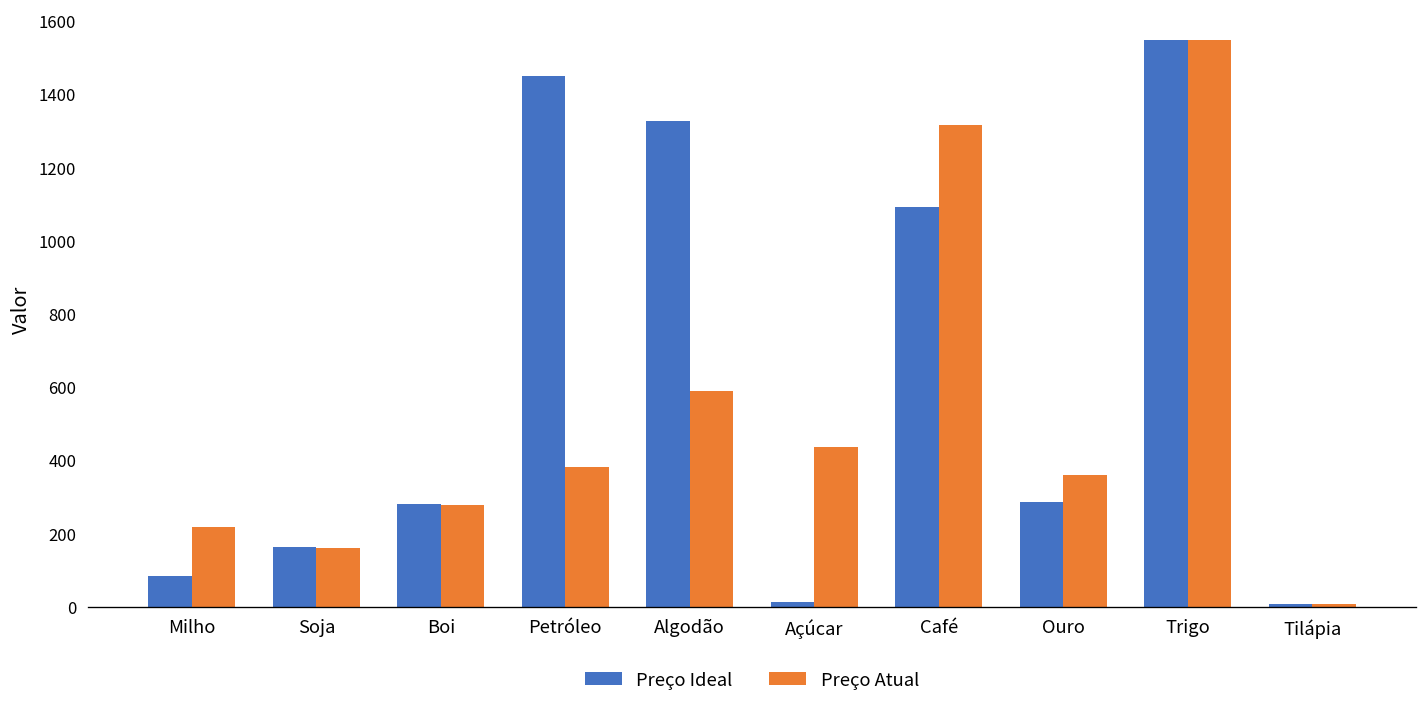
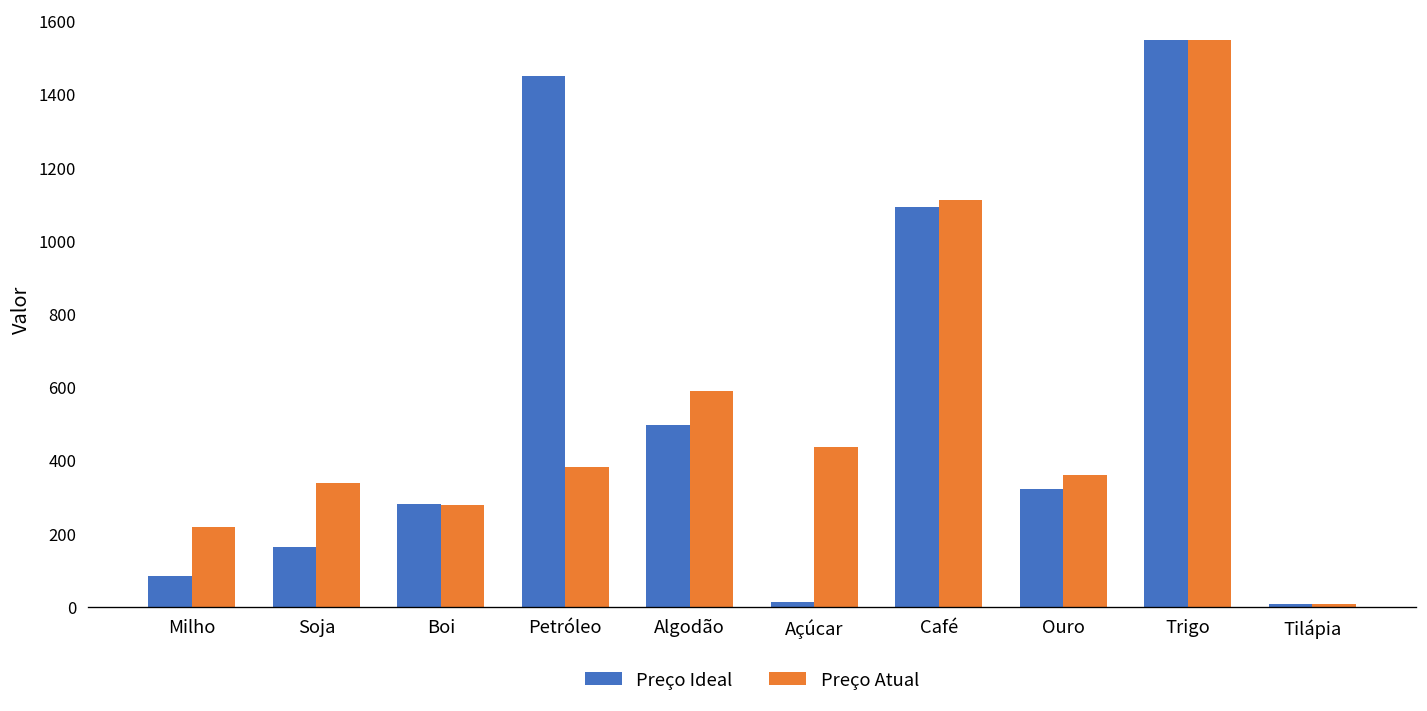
  {
    "Preço Ideal": {
      "Milho": 90,
      "Soja": 160,
      "Boi": 280,
      "Petróleo": 1450,
-     "Algodão": 1330,
+     "Algodão": 500,
      "Açúcar": 10,
      "Café": 1090,
-     "Ouro": 290,
+     "Ouro": 320,
      "Trigo": 1550,
      "Tilápia": 10
    },
    "Preço Atual": {
      "Milho": 220,
-     "Soja": 160,
+     "Soja": 340,
      "Boi": 280,
      "Petróleo": 380,
      "Algodão": 590,
      "Açúcar": 440,
-     "Café": 1320,
+     "Café": 1110,
      "Ouro": 360,
      "Trigo": 1550,
      "Tilápia": 10
    }
  }
